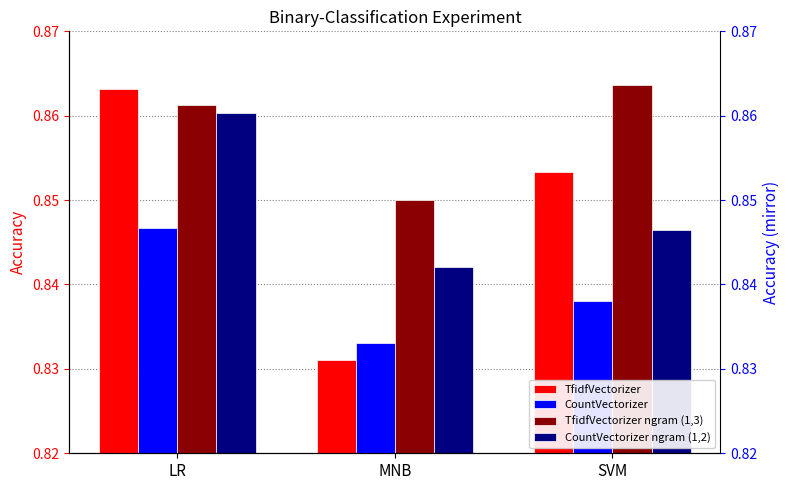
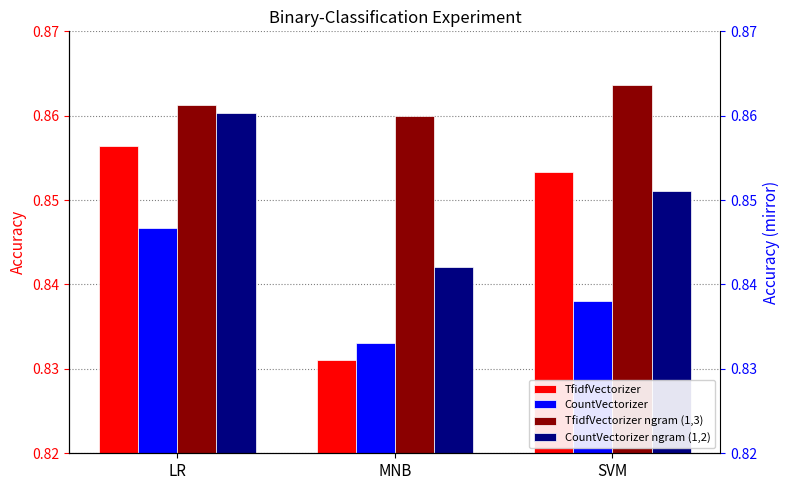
  {
    "TfidfVectorizer": {
-     "LR": 0.863,
+     "LR": 0.856,
      "MNB": 0.831,
      "SVM": 0.853
    },
    "CountVectorizer": {
      "LR": 0.847,
      "MNB": 0.833,
      "SVM": 0.838
    },
    "TfidfVectorizer ngram (1,3)": {
      "LR": 0.861,
-     "MNB": 0.85,
+     "MNB": 0.86,
      "SVM": 0.864
    },
    "CountVectorizer ngram (1,2)": {
      "LR": 0.860,
      "MNB": 0.842,
-     "SVM": 0.846
+     "SVM": 0.851
    }
  }
